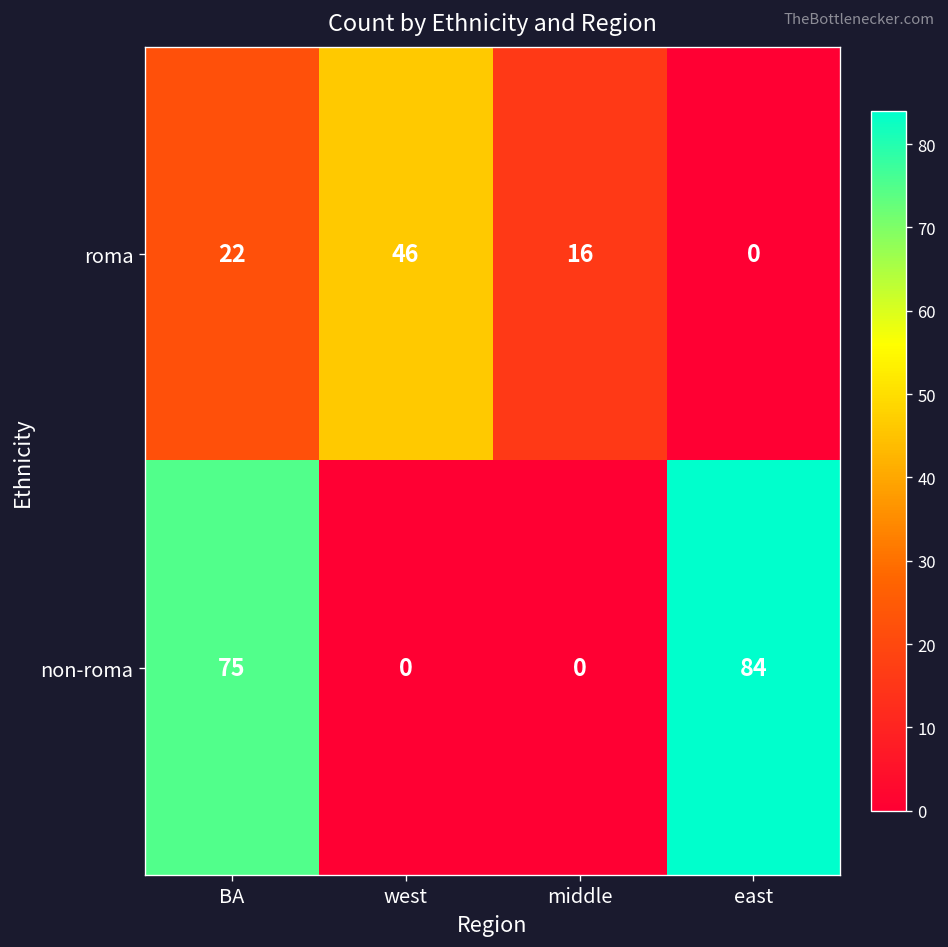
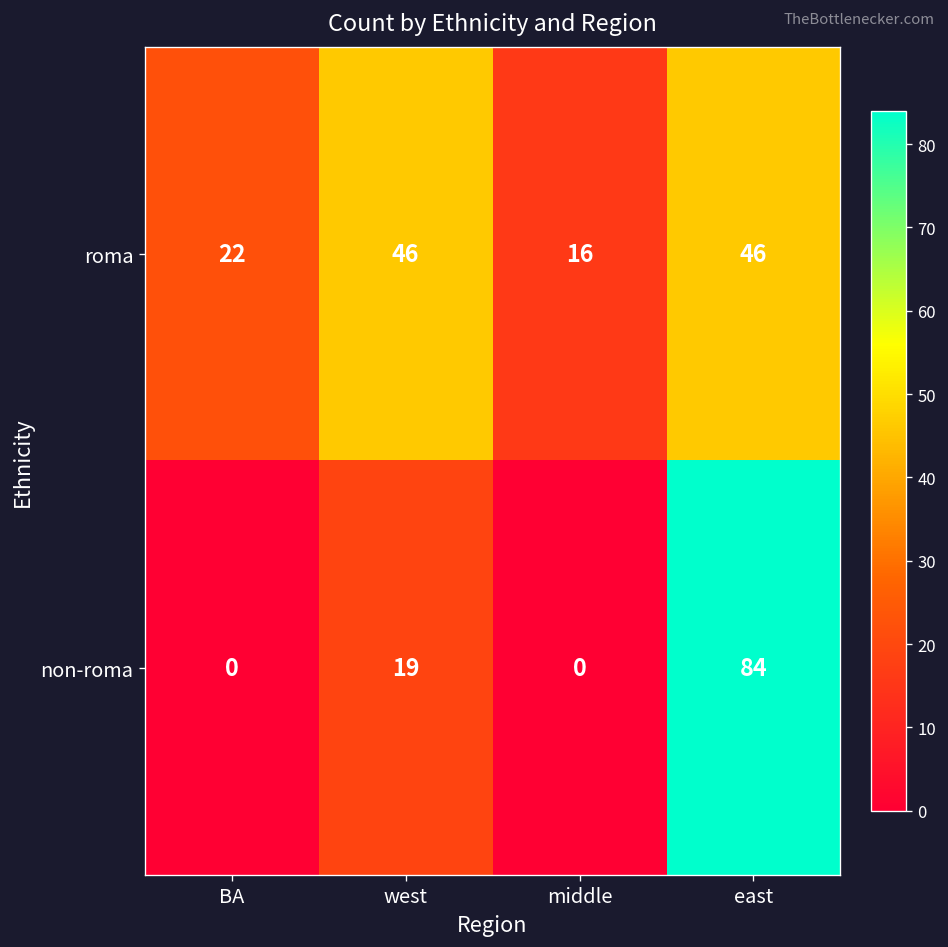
  {
    "roma": {
      "BA": 22,
      "west": 46,
      "middle": 16,
-     "east": 0
+     "east": 46
    },
    "non-roma": {
-     "BA": 75,
-     "west": 0,
+     "BA": 0,
+     "west": 19,
      "middle": 0,
      "east": 84
    }
  }
